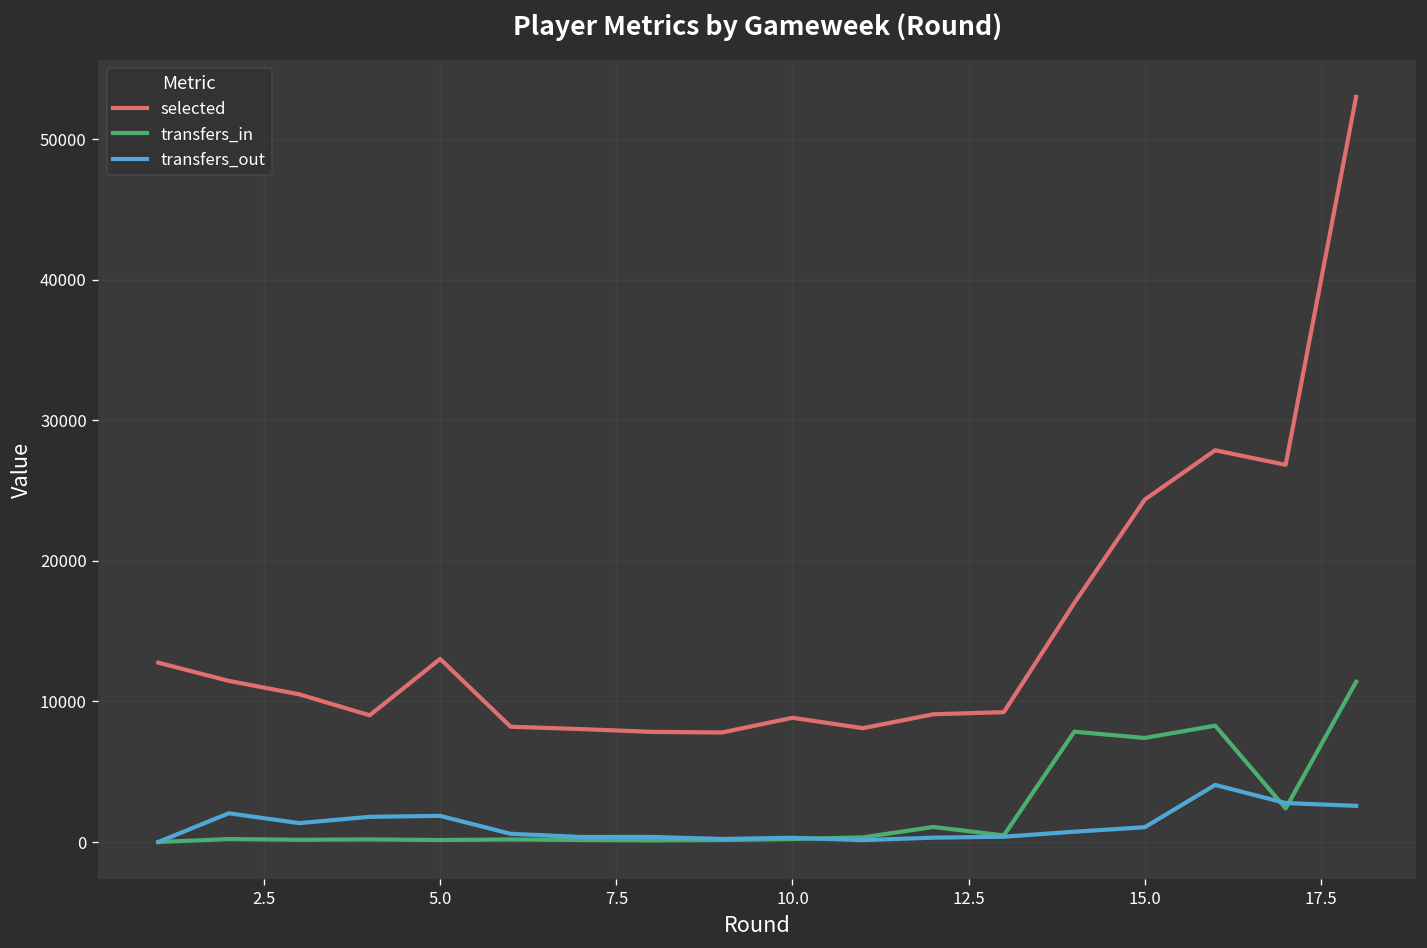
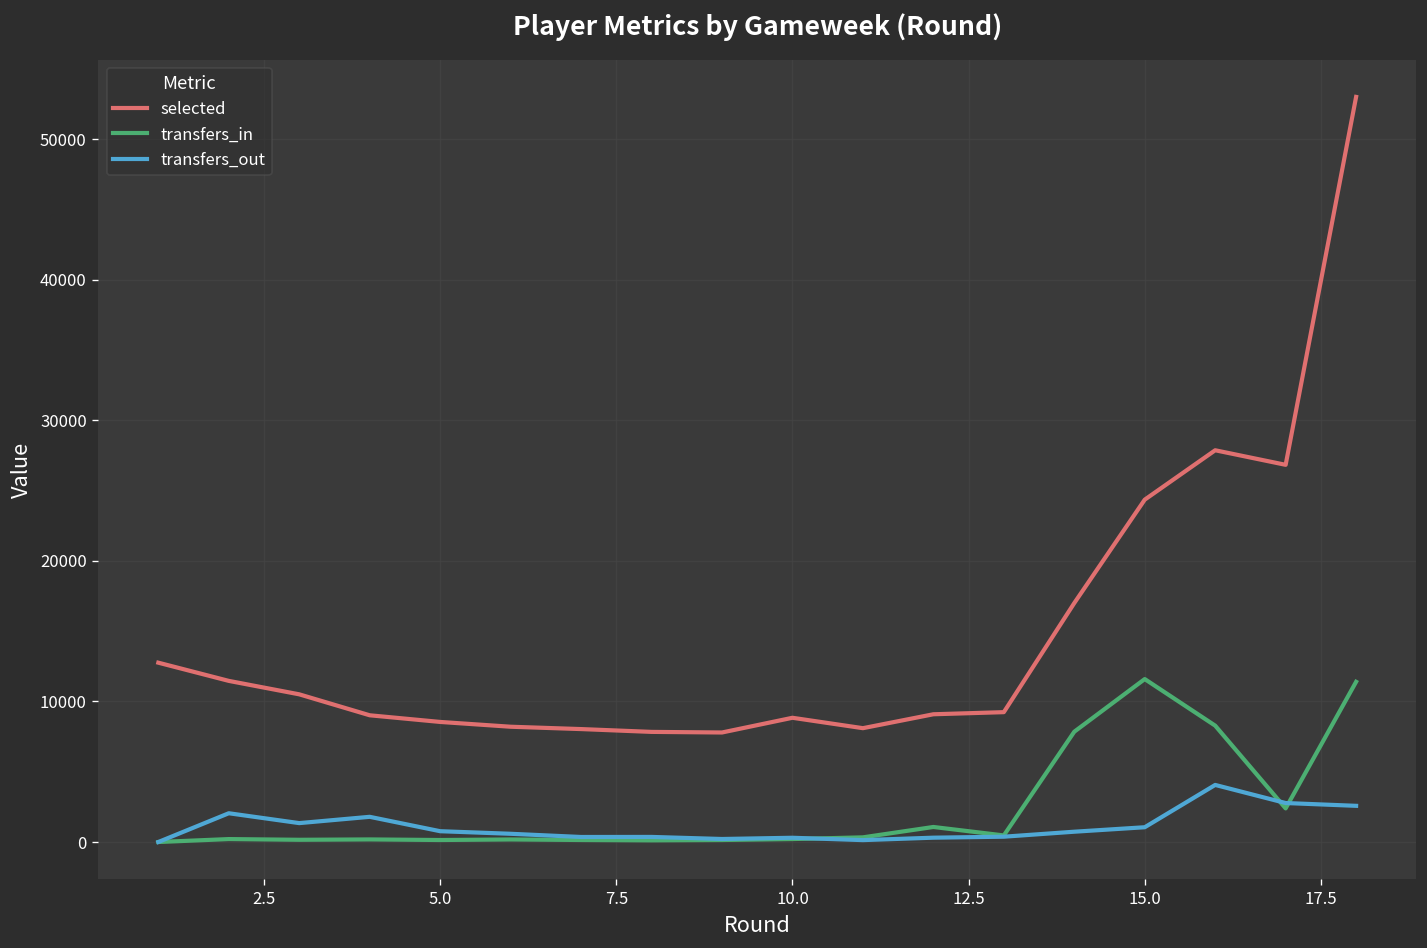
  {
    "selected": {
-     "5.0": 13000,
+     "5.0": 8500,
      "10.0": 8800,
      "15.0": 24400
    },
    "transfers_in": {
      "5.0": 100,
-     "15.0": 7400
+     "15.0": 11600
    },
    "transfers_out": {
-     "5.0": 1900,
+     "5.0": 800,
      "15.0": 1100
    }
  }
